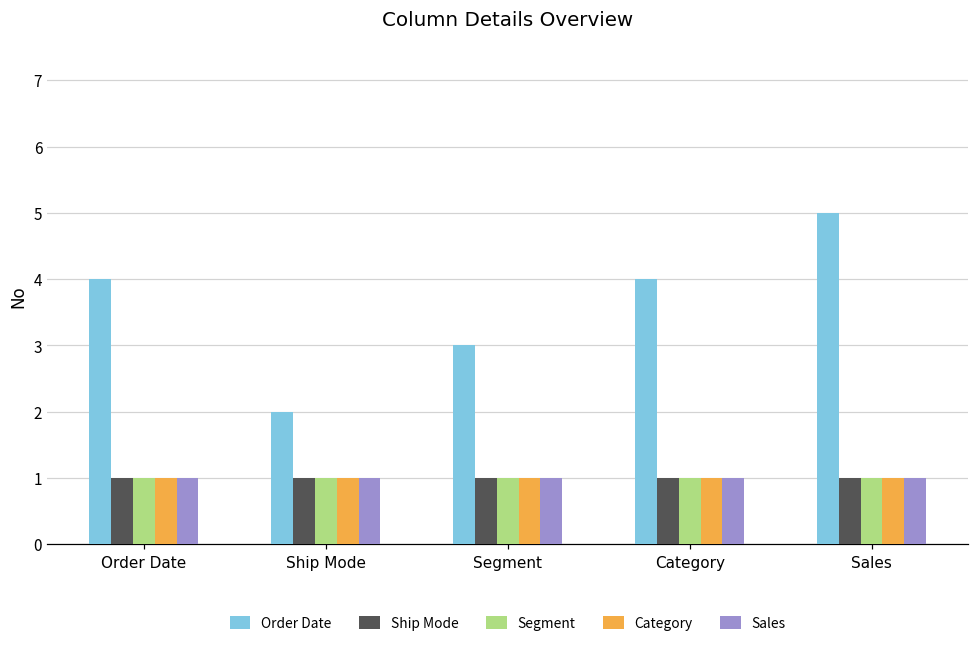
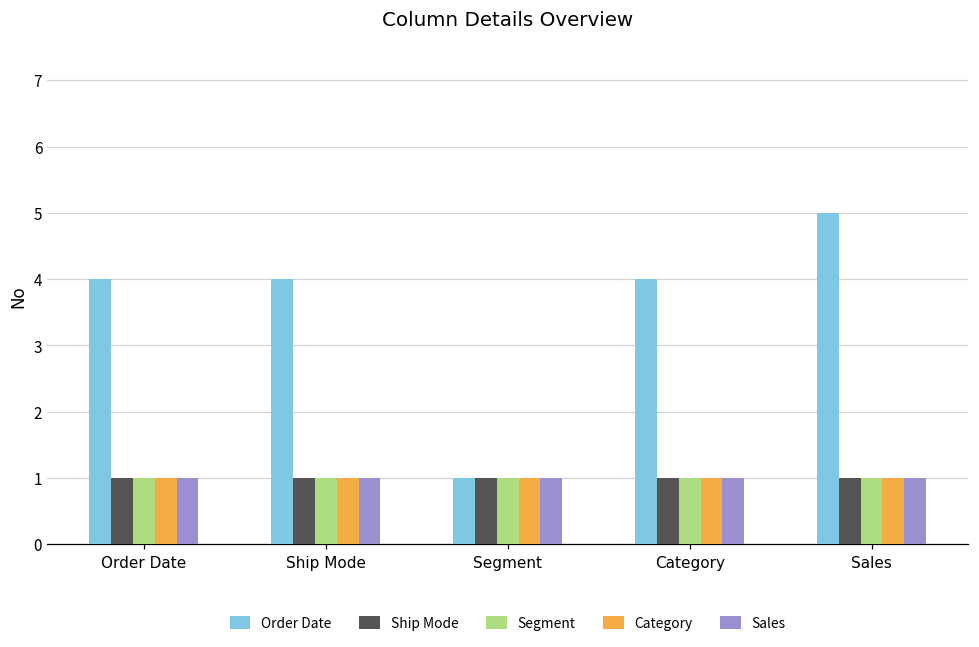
  {
    "Order Date": {
      "Order Date": 4,
-     "Ship Mode": 2,
-     "Segment": 3,
+     "Ship Mode": 4,
+     "Segment": 1,
      "Category": 4,
      "Sales": 5
    },
    "Ship Mode": {
      "Order Date": 1,
      "Ship Mode": 1,
      "Segment": 1,
      "Category": 1,
      "Sales": 1
    },
    "Segment": {
      "Order Date": 1,
      "Ship Mode": 1,
      "Segment": 1,
      "Category": 1,
      "Sales": 1
    },
    "Category": {
      "Order Date": 1,
      "Ship Mode": 1,
      "Segment": 1,
      "Category": 1,
      "Sales": 1
    },
    "Sales": {
      "Order Date": 1,
      "Ship Mode": 1,
      "Segment": 1,
      "Category": 1,
      "Sales": 1
    }
  }
